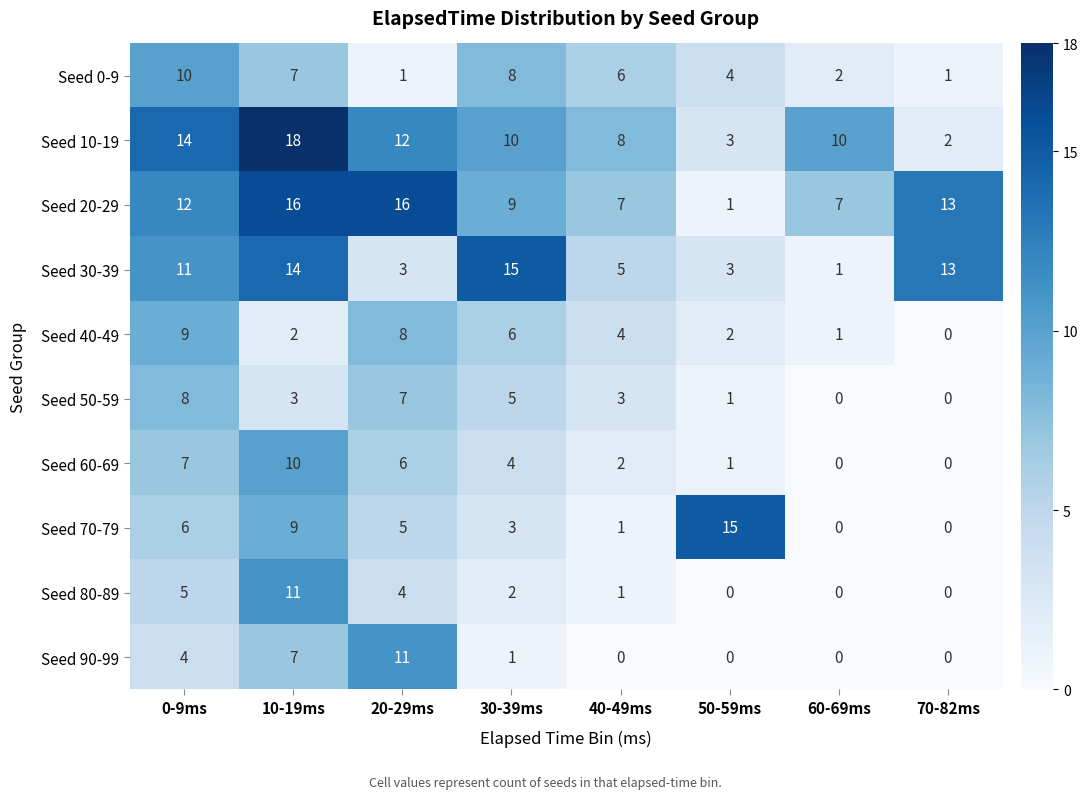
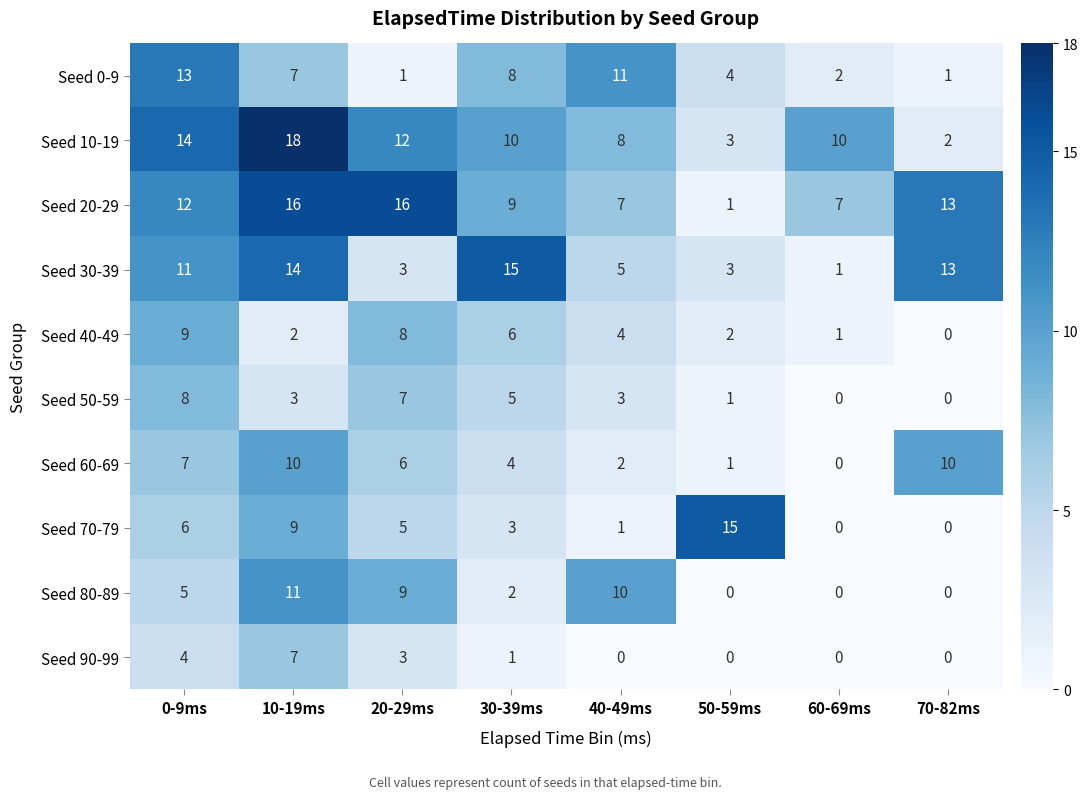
  {
    "Seed 0-9": {
-     "0-9ms": 10,
+     "0-9ms": 13,
      "10-19ms": 7,
      "20-29ms": 1,
      "30-39ms": 8,
-     "40-49ms": 6,
+     "40-49ms": 11,
      "50-59ms": 4,
      "60-69ms": 2,
      "70-82ms": 1
    },
    "Seed 10-19": {
      "0-9ms": 14,
      "10-19ms": 18,
      "20-29ms": 12,
      "30-39ms": 10,
      "40-49ms": 8,
      "50-59ms": 3,
      "60-69ms": 10,
      "70-82ms": 2
    },
    "Seed 20-29": {
      "0-9ms": 12,
      "10-19ms": 16,
      "20-29ms": 16,
      "30-39ms": 9,
      "40-49ms": 7,
      "50-59ms": 1,
      "60-69ms": 7,
      "70-82ms": 13
    },
    "Seed 30-39": {
      "0-9ms": 11,
      "10-19ms": 14,
      "20-29ms": 3,
      "30-39ms": 15,
      "40-49ms": 5,
      "50-59ms": 3,
      "60-69ms": 1,
      "70-82ms": 13
    },
    "Seed 40-49": {
      "0-9ms": 9,
      "10-19ms": 2,
      "20-29ms": 8,
      "30-39ms": 6,
      "40-49ms": 4,
      "50-59ms": 2,
      "60-69ms": 1,
      "70-82ms": 0
    },
    "Seed 50-59": {
      "0-9ms": 8,
      "10-19ms": 3,
      "20-29ms": 7,
      "30-39ms": 5,
      "40-49ms": 3,
      "50-59ms": 1,
      "60-69ms": 0,
      "70-82ms": 0
    },
    "Seed 60-69": {
      "0-9ms": 7,
      "10-19ms": 10,
      "20-29ms": 6,
      "30-39ms": 4,
      "40-49ms": 2,
      "50-59ms": 1,
      "60-69ms": 0,
-     "70-82ms": 0
+     "70-82ms": 10
    },
    "Seed 70-79": {
      "0-9ms": 6,
      "10-19ms": 9,
      "20-29ms": 5,
      "30-39ms": 3,
      "40-49ms": 1,
      "50-59ms": 15,
      "60-69ms": 0,
      "70-82ms": 0
    },
    "Seed 80-89": {
      "0-9ms": 5,
      "10-19ms": 11,
-     "20-29ms": 4,
+     "20-29ms": 9,
      "30-39ms": 2,
-     "40-49ms": 1,
+     "40-49ms": 10,
      "50-59ms": 0,
      "60-69ms": 0,
      "70-82ms": 0
    },
    "Seed 90-99": {
      "0-9ms": 4,
      "10-19ms": 7,
-     "20-29ms": 11,
+     "20-29ms": 3,
      "30-39ms": 1,
      "40-49ms": 0,
      "50-59ms": 0,
      "60-69ms": 0,
      "70-82ms": 0
    }
  }
